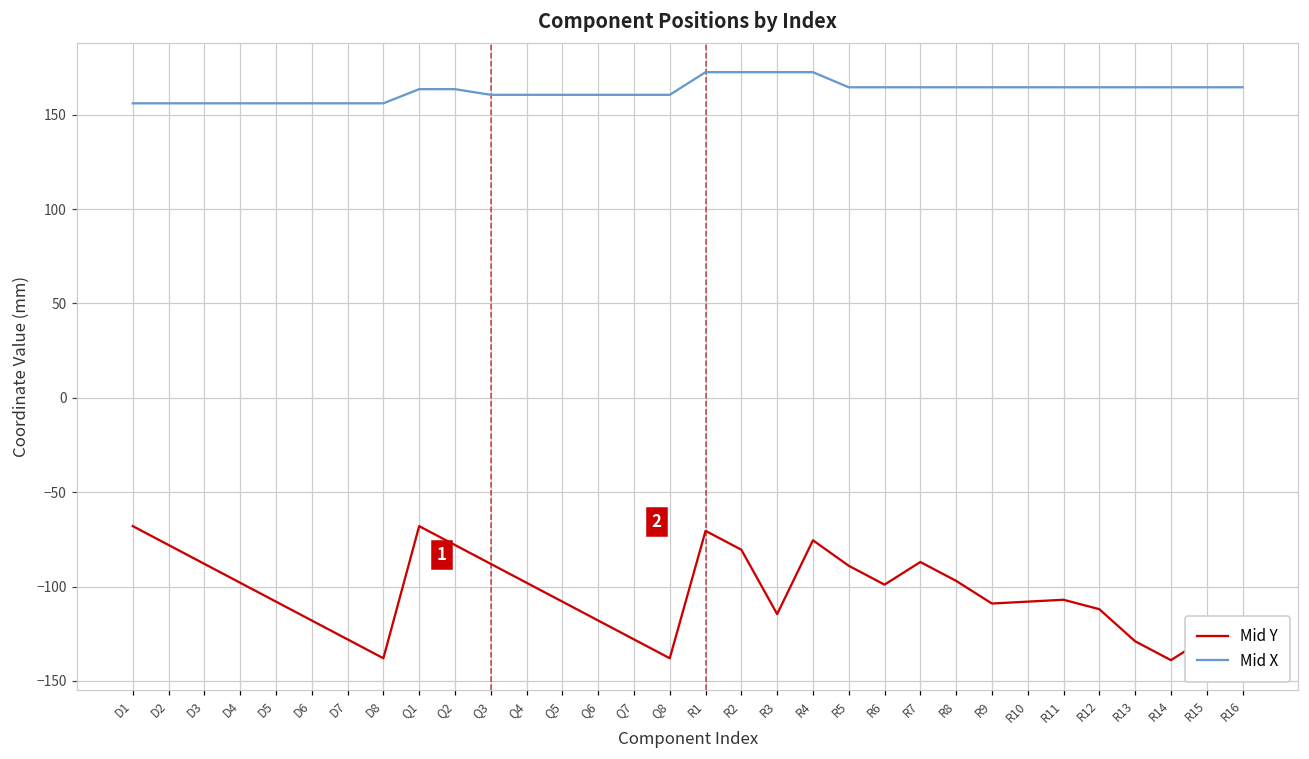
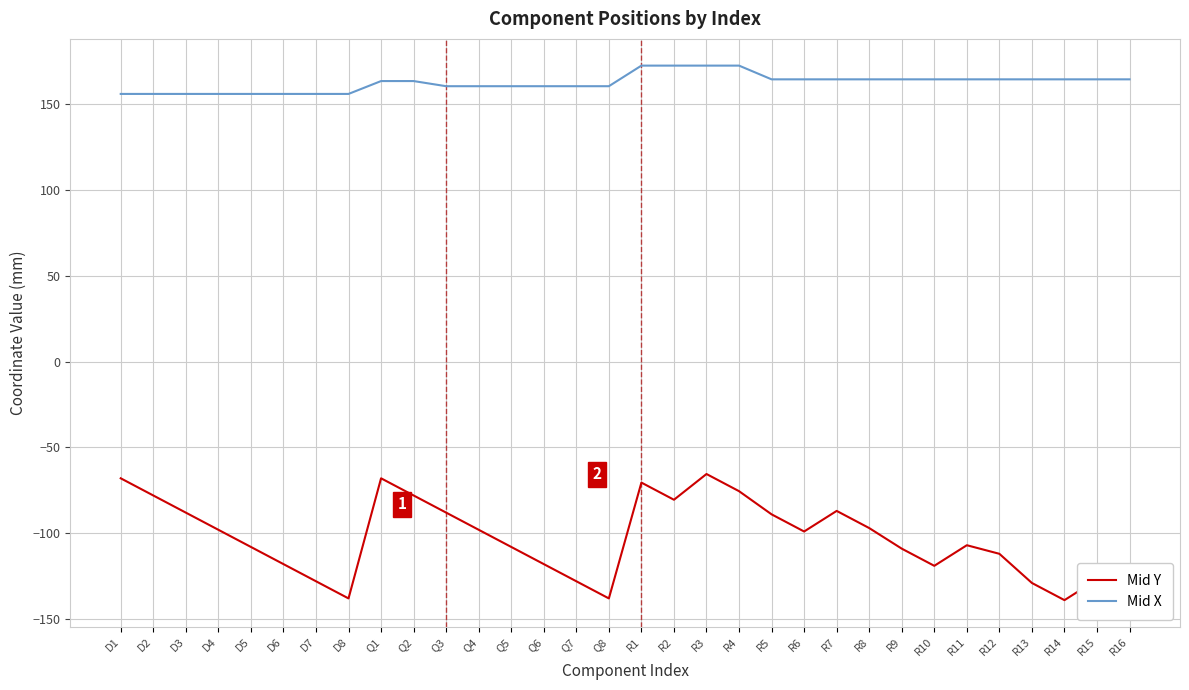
  {
    "Mid Y": {
      "D1": -68,
      "D2": -78,
      "D3": -88,
      "D4": -98,
      "D5": -108,
      "D6": -118,
      "D7": -128,
      "D8": -138,
      "Q1": -68,
      "Q3": -88,
      "Q4": -98,
      "Q5": -108,
      "Q6": -118,
      "Q7": -128,
      "Q8": -138,
      "R1": -71,
      "R2": -81,
-     "R3": -115,
+     "R3": -66,
      "R4": -76,
      "R5": -89,
      "R6": -99,
      "R7": -87,
      "R8": -97,
      "R9": -109,
-     "R10": -108,
+     "R10": -119,
      "R11": -107,
      "R12": -112,
      "R13": -129,
      "R14": -139
    },
    "Mid X": {
      "D1": 156,
      "D2": 156,
      "D3": 156,
      "D4": 156,
      "D5": 156,
      "D6": 156,
      "D7": 156,
      "D8": 156,
      "Q1": 164,
      "Q2": 164,
      "Q3": 161,
      "Q4": 161,
      "Q5": 161,
      "Q6": 161,
      "Q7": 161,
      "Q8": 161,
      "R1": 173,
      "R2": 173,
      "R3": 173,
      "R4": 173,
      "R5": 165,
      "R6": 165,
      "R7": 165,
      "R8": 165,
      "R9": 165,
      "R10": 165,
      "R11": 165,
      "R12": 165,
      "R13": 165,
      "R14": 165,
      "R15": 165,
      "R16": 165
    }
  }
